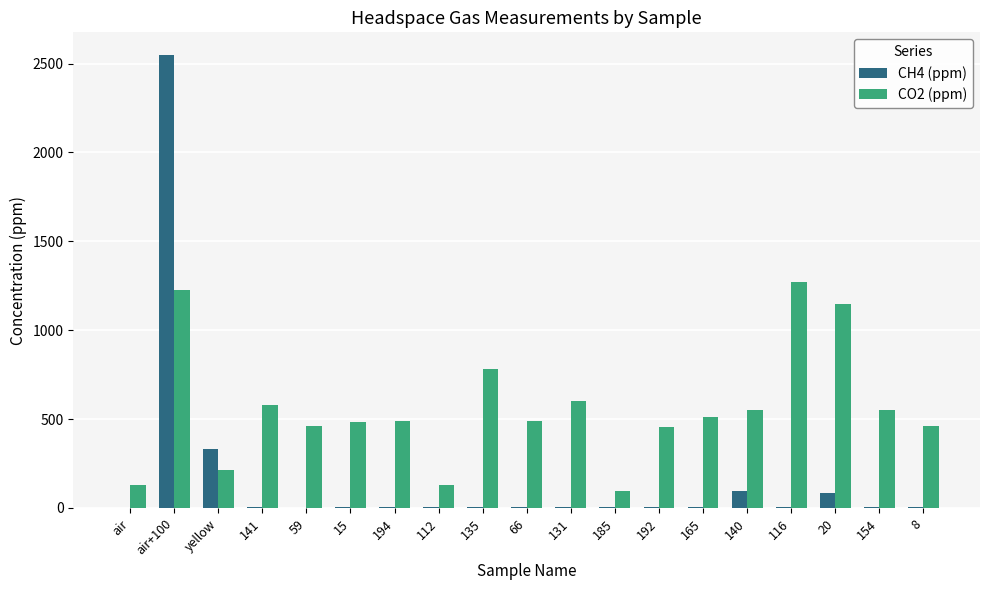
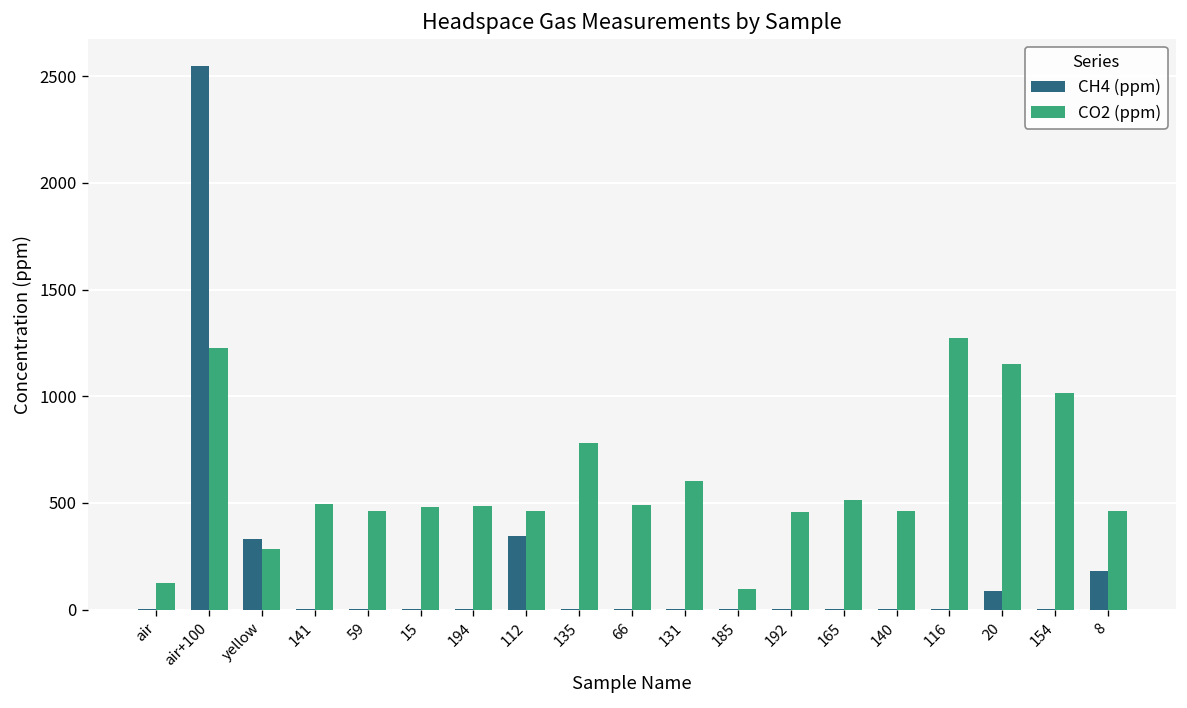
  {
    "CH4 (ppm)": {
      "air+100": 2550,
      "yellow": 330,
-     "112": 0,
-     "140": 100,
+     "112": 340,
+     "140": 0,
      "20": 90,
-     "8": 0
+     "8": 180
    },
    "CO2 (ppm)": {
      "air": 130,
      "air+100": 1230,
-     "yellow": 210,
-     "141": 580,
+     "yellow": 280,
+     "141": 500,
      "59": 460,
      "15": 480,
      "194": 490,
-     "112": 130,
+     "112": 460,
      "135": 780,
      "66": 490,
      "131": 600,
      "185": 100,
      "192": 460,
      "165": 510,
-     "140": 550,
+     "140": 460,
      "116": 1270,
      "20": 1150,
-     "154": 550,
+     "154": 1010,
      "8": 460
    }
  }
